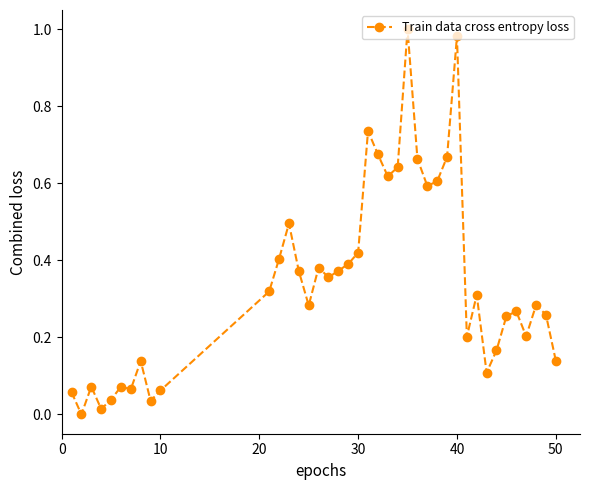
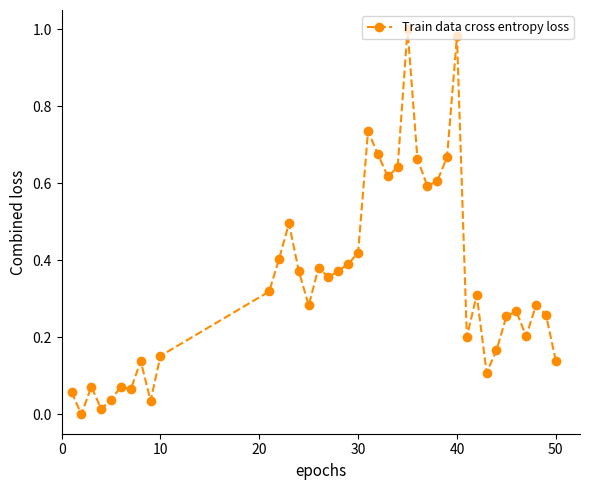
  {
-   "10": 0.06,
+   "10": 0.15,
    "30": 0.42,
    "50": 0.14
  }
